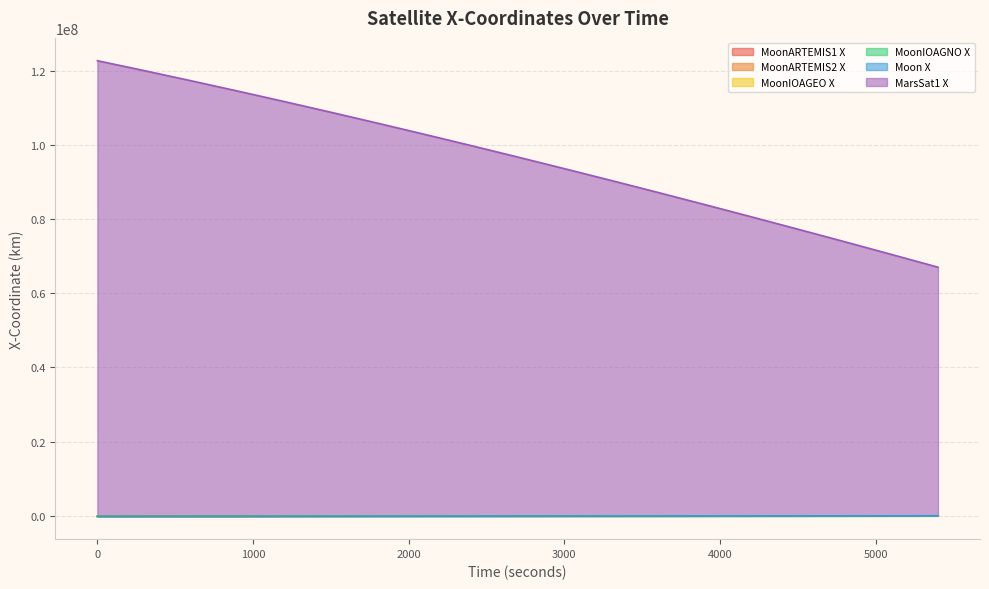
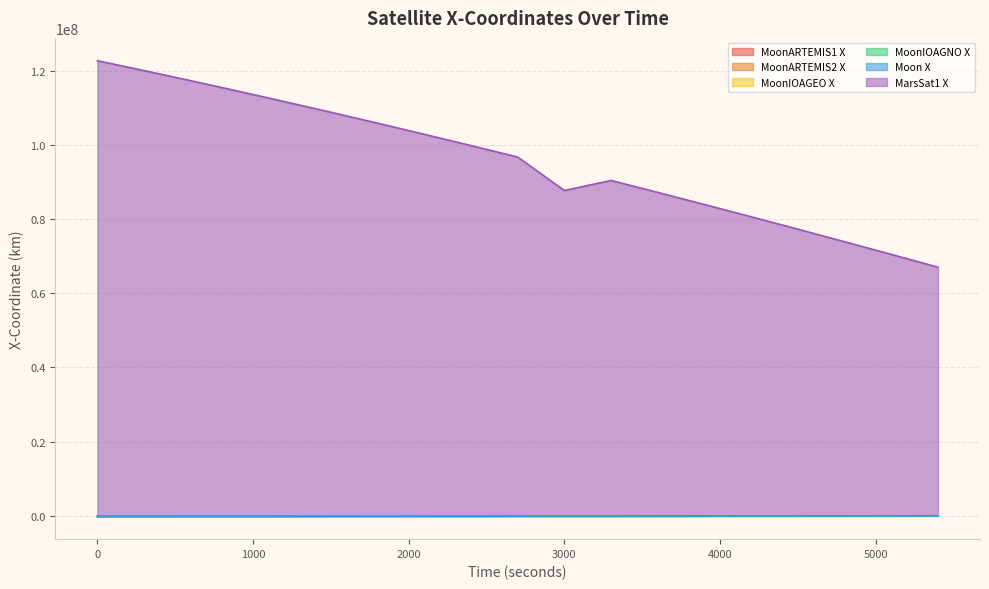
  {
    "Moon X": {
      "0": 0,
      "3000": 0
    },
    "MarsSat1 X": {
      "0": 123000000,
-     "3000": 94000000
+     "3000": 88000000
    }
  }
